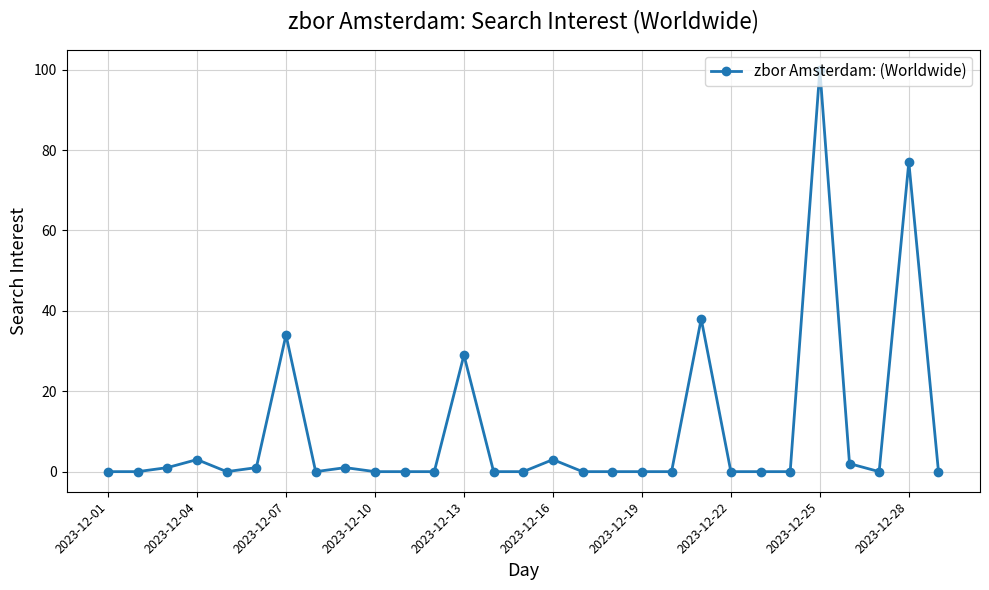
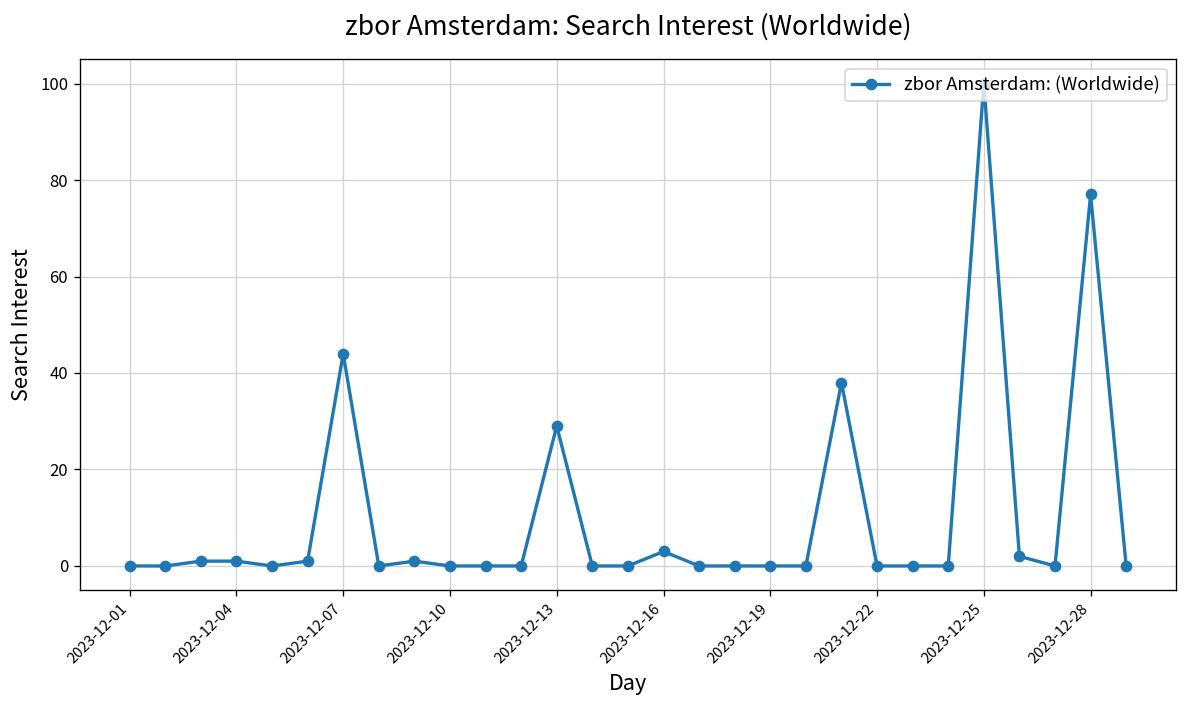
  {
    "2023-12-01": 0,
-   "2023-12-04": 3,
-   "2023-12-07": 34,
+   "2023-12-04": 1,
+   "2023-12-07": 44,
    "2023-12-10": 0,
    "2023-12-13": 29,
    "2023-12-16": 3,
    "2023-12-19": 0,
    "2023-12-22": 0,
    "2023-12-28": 77
  }
